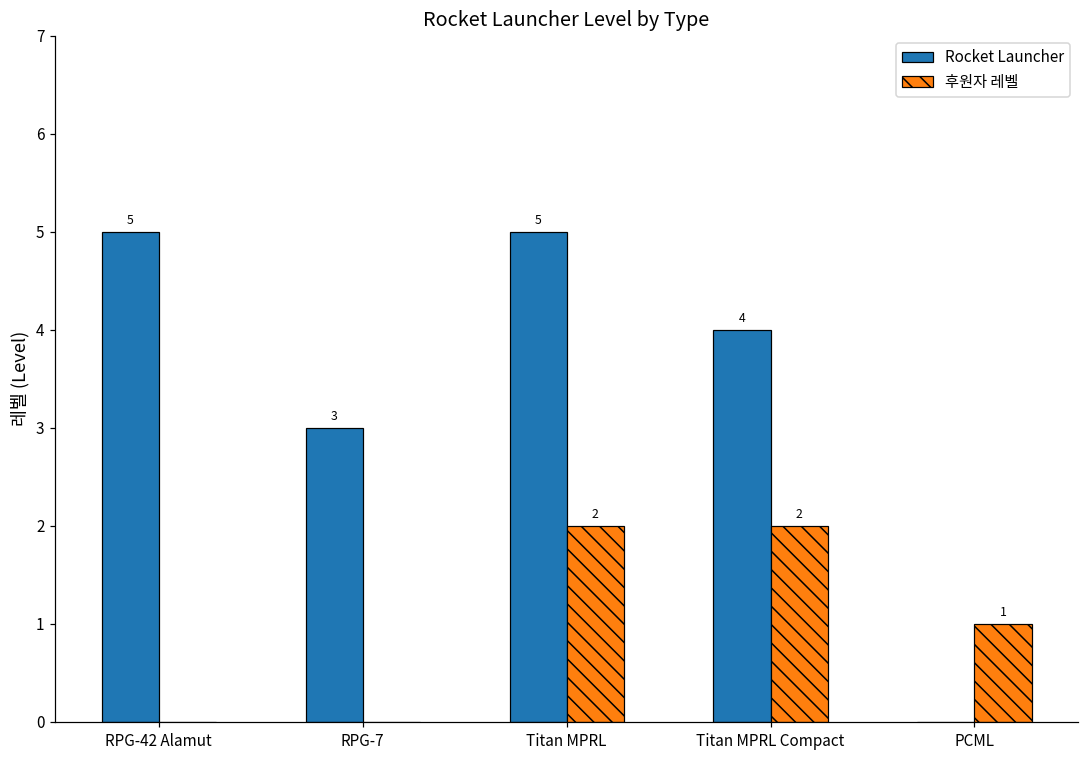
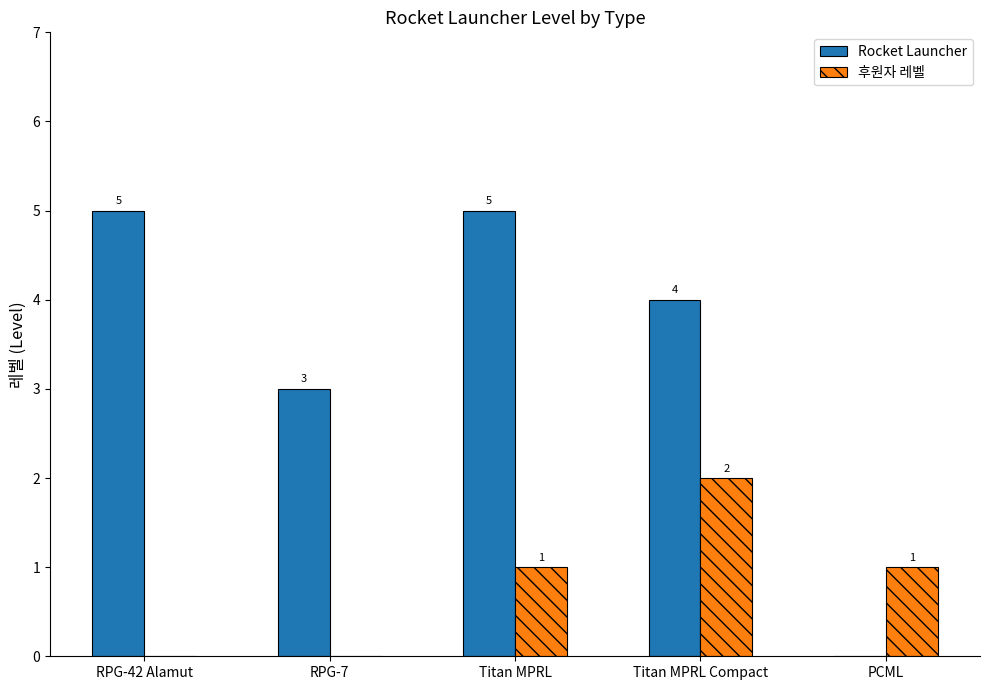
  {
    "Rocket Launcher": {
      "RPG-42 Alamut": 5,
      "RPG-7": 3,
      "Titan MPRL": 5,
      "Titan MPRL Compact": 4
    },
    "후원자 레벨": {
-     "Titan MPRL": 2,
+     "Titan MPRL": 1,
      "Titan MPRL Compact": 2,
      "PCML": 1
    }
  }
